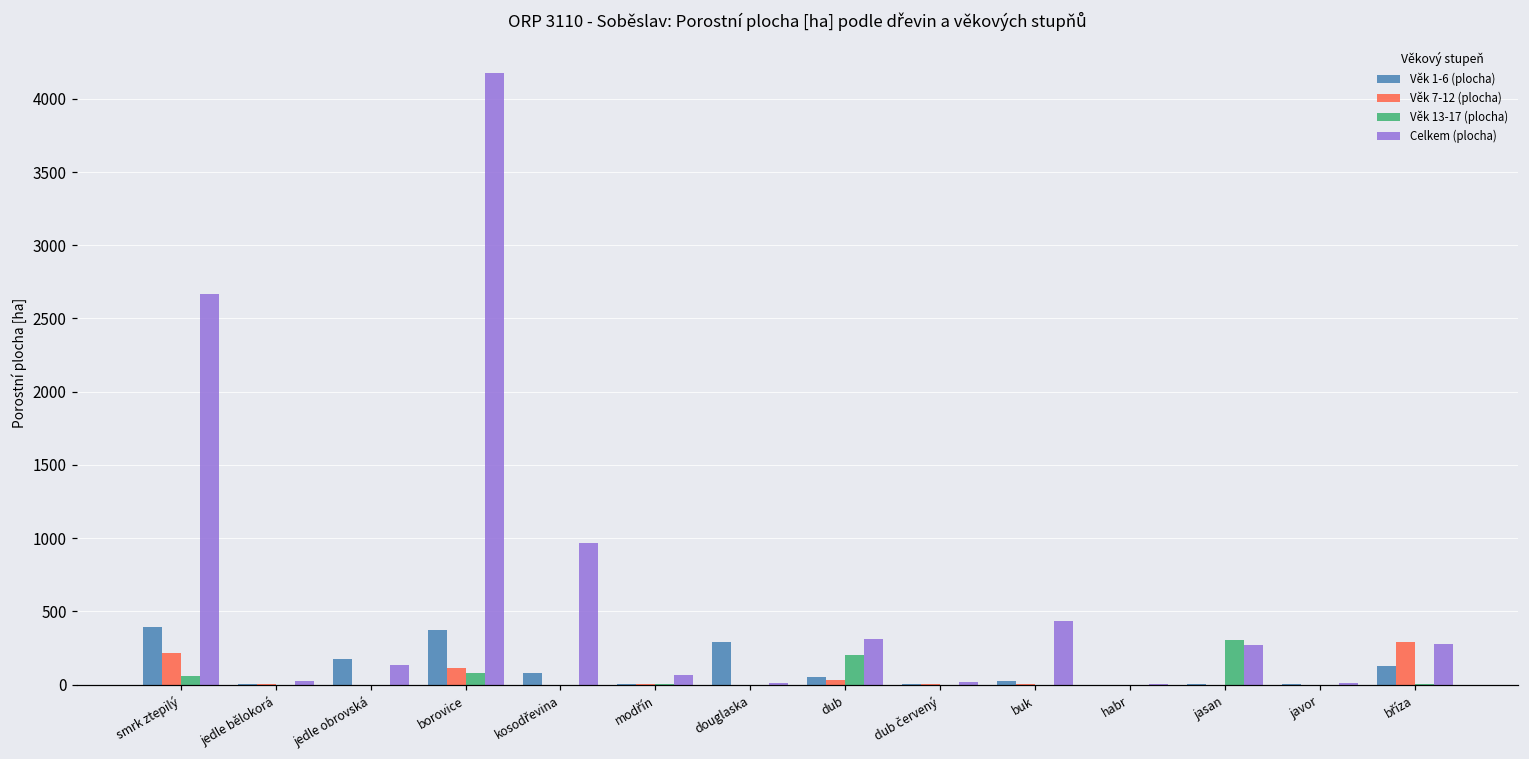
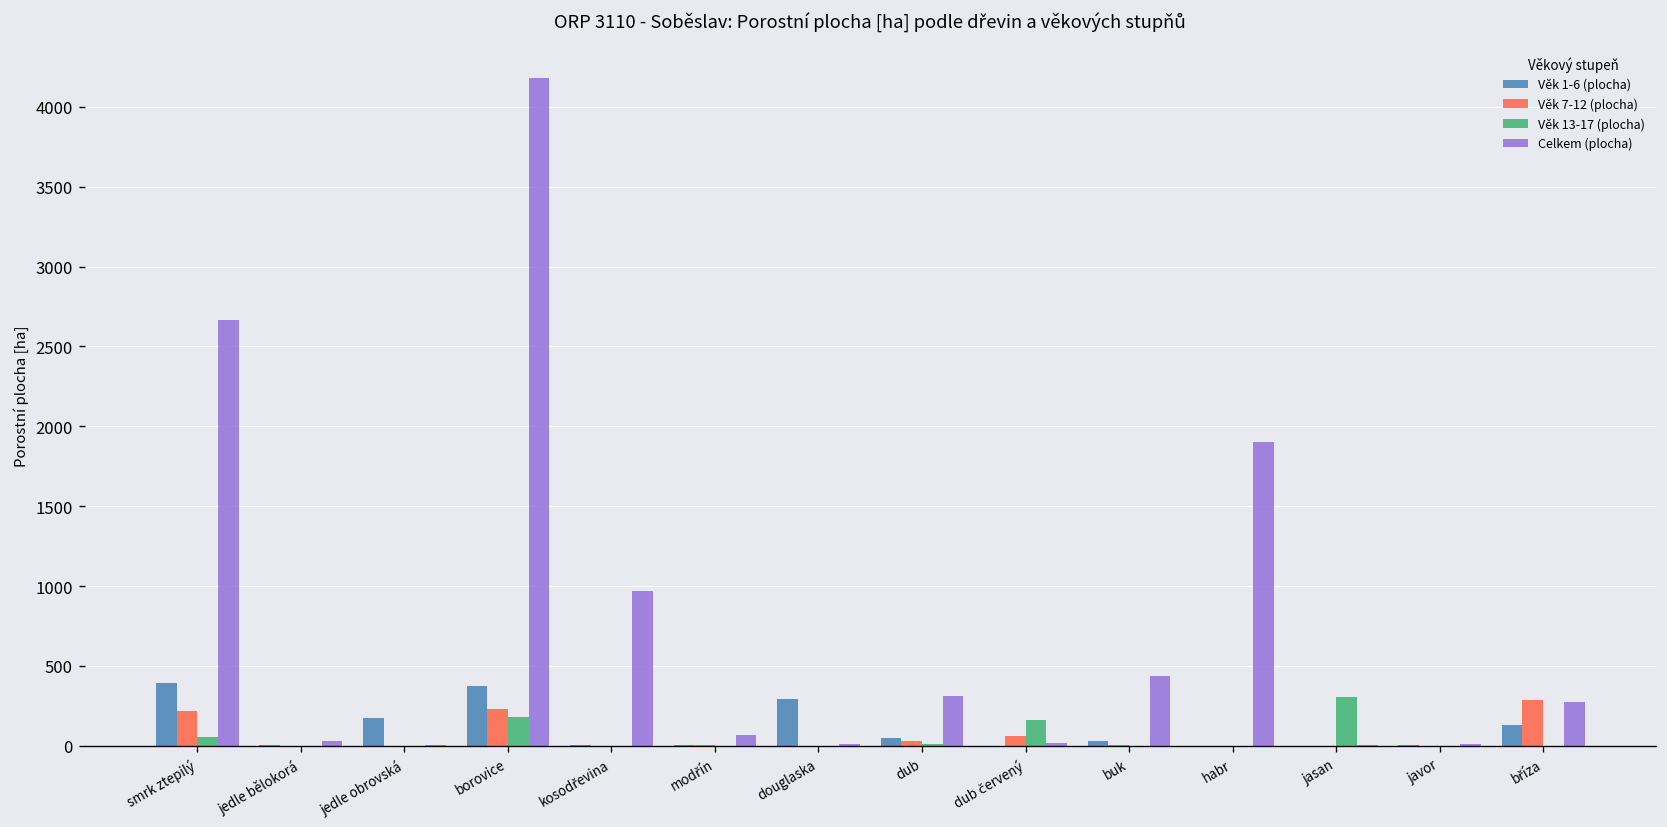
  {
    "Věk 1-6 (plocha)": {
      "smrk ztepilý": 390,
      "jedle obrovská": 170,
      "borovice": 370,
-     "kosodřevina": 80,
+     "kosodřevina": 0,
      "douglaska": 290,
      "dub": 50,
      "buk": 30,
      "bříza": 130
    },
    "Věk 7-12 (plocha)": {
      "smrk ztepilý": 220,
      "jedle obrovská": 0,
-     "borovice": 110,
+     "borovice": 230,
      "kosodřevina": 0,
      "dub": 30,
-     "dub červený": 0,
+     "dub červený": 60,
      "bříza": 290
    },
    "Věk 13-17 (plocha)": {
      "smrk ztepilý": 60,
      "jedle obrovská": 0,
-     "borovice": 80,
+     "borovice": 180,
      "douglaska": 0,
-     "dub": 200,
-     "dub červený": 0,
+     "dub": 10,
+     "dub červený": 160,
      "jasan": 300,
      "javor": 0
    },
    "Celkem (plocha)": {
      "smrk ztepilý": 2670,
      "jedle bělokorá": 30,
-     "jedle obrovská": 130,
+     "jedle obrovská": 10,
      "borovice": 4180,
      "kosodřevina": 970,
      "modřín": 70,
      "dub": 310,
      "buk": 440,
-     "habr": 0,
-     "jasan": 270,
+     "habr": 1900,
+     "jasan": 10,
      "bříza": 280
    }
  }
